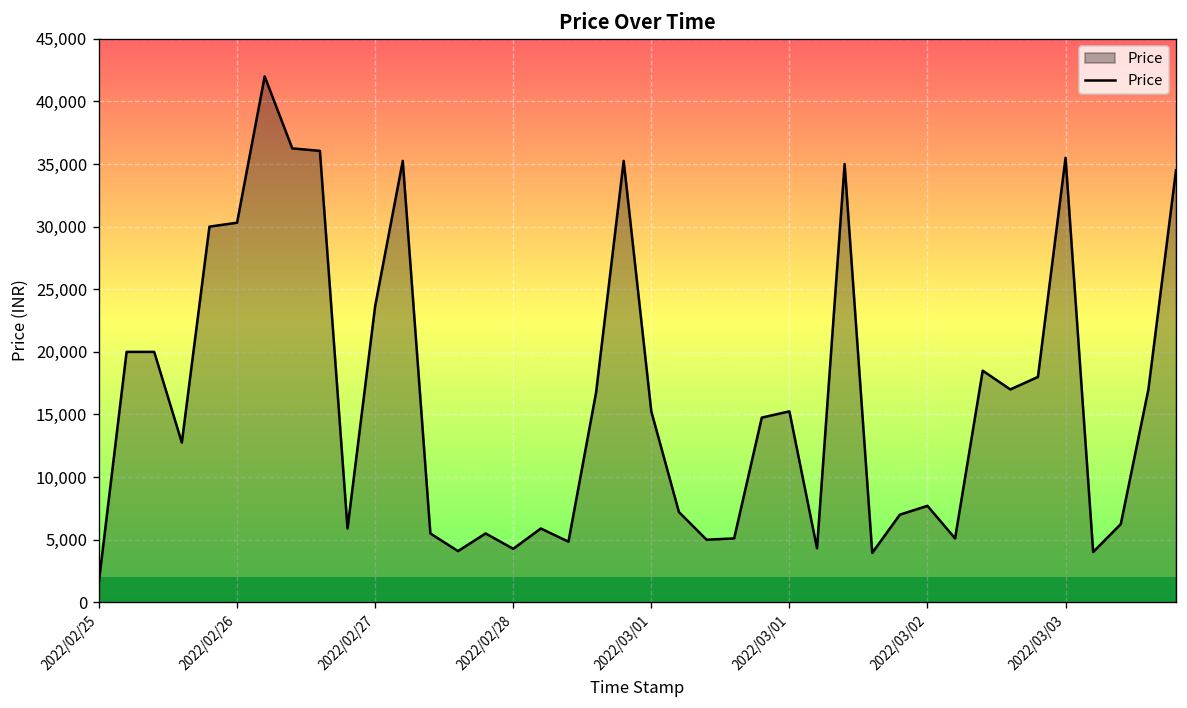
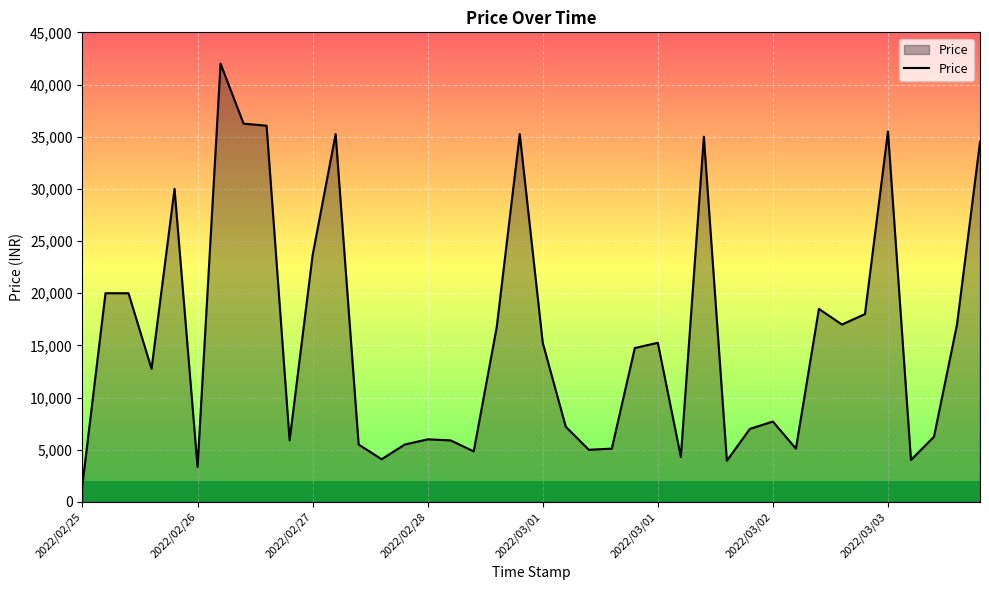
  {
    "2022/02/25": "1,700",
-   "2022/02/26": "30,300",
+   "2022/02/26": "3,400",
    "2022/02/27": "23,700",
-   "2022/02/28": "4,300",
+   "2022/02/28": "6,000",
    "2022/03/02": "7,700",
    "2022/03/03": "35,500"
  }
